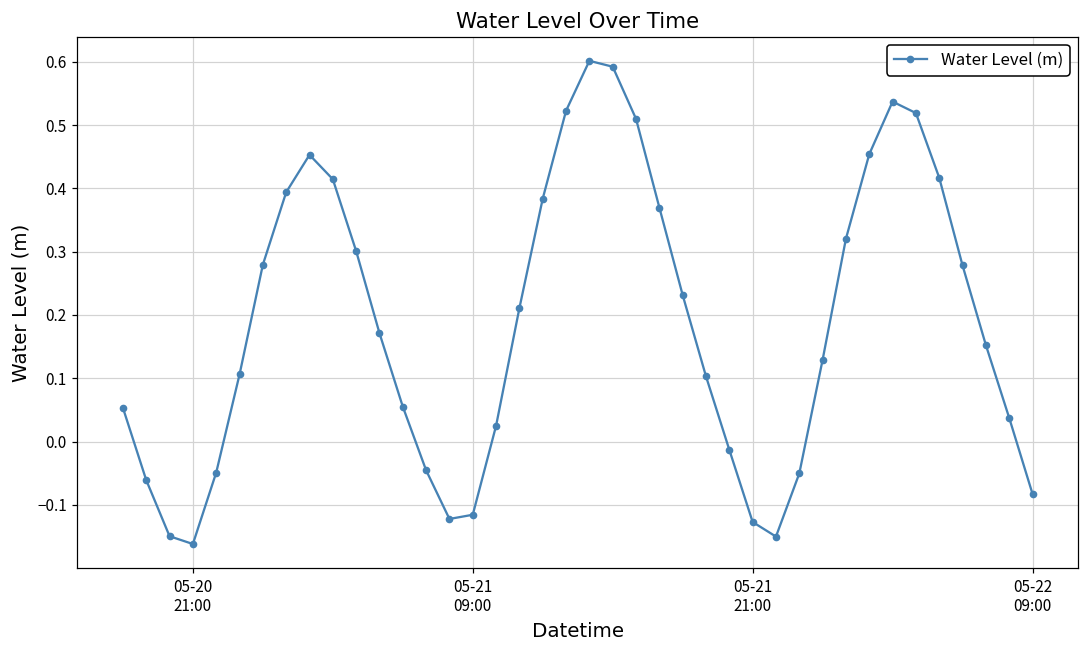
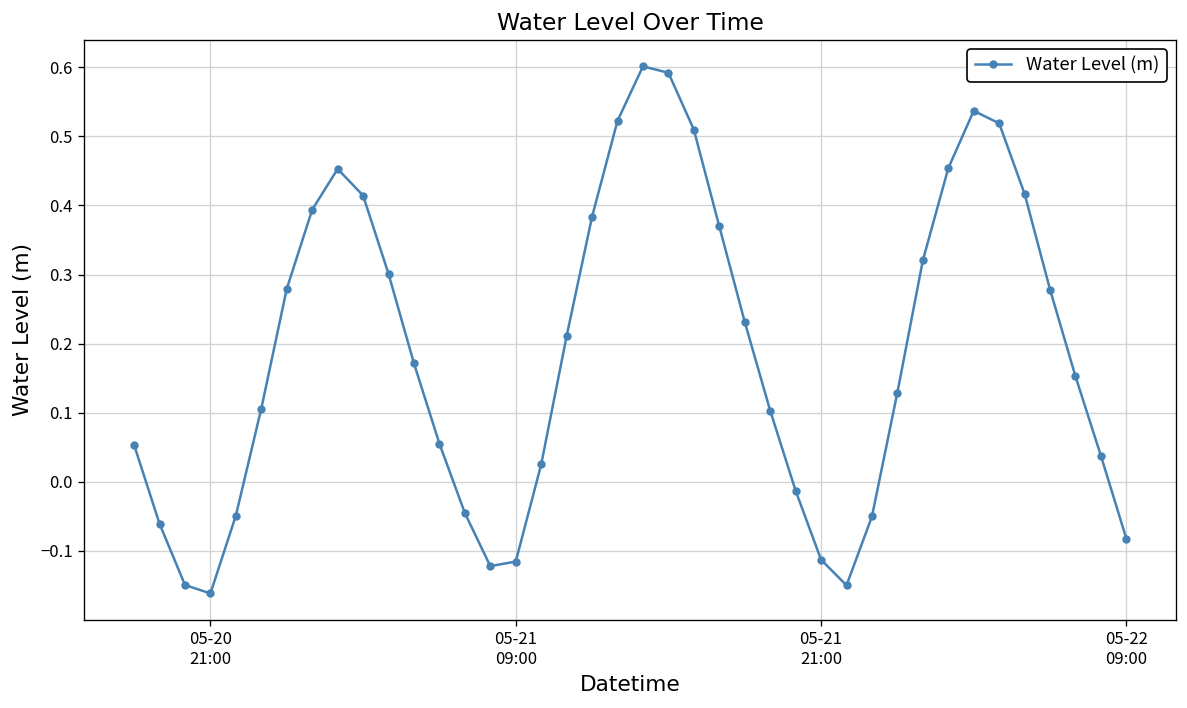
  {
    "05-20 21:00": -0.16,
    "05-21 09:00": -0.12,
-   "05-21 21:00": -0.13,
+   "05-21 21:00": -0.11,
    "05-22 09:00": -0.08
  }
